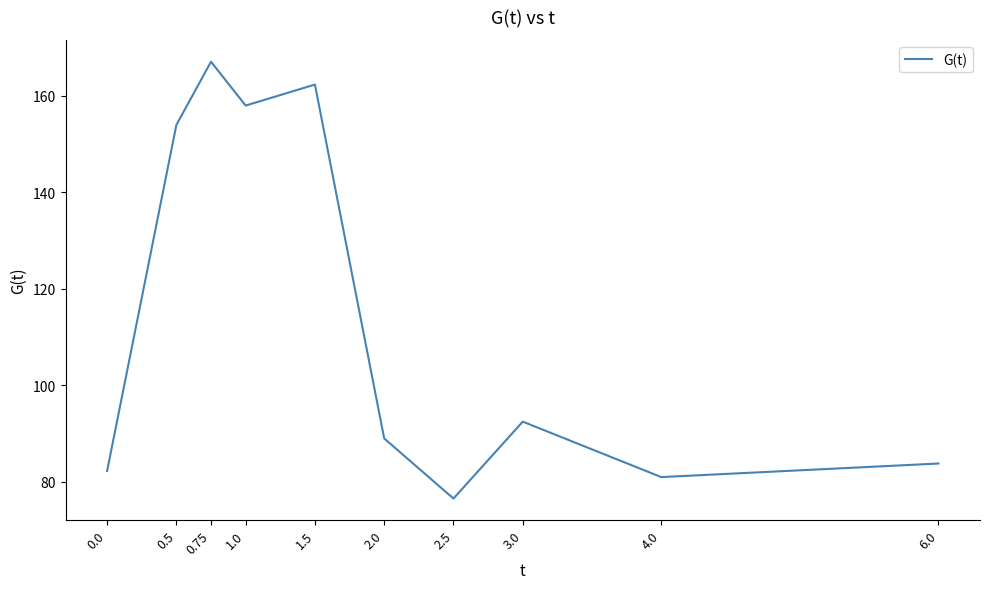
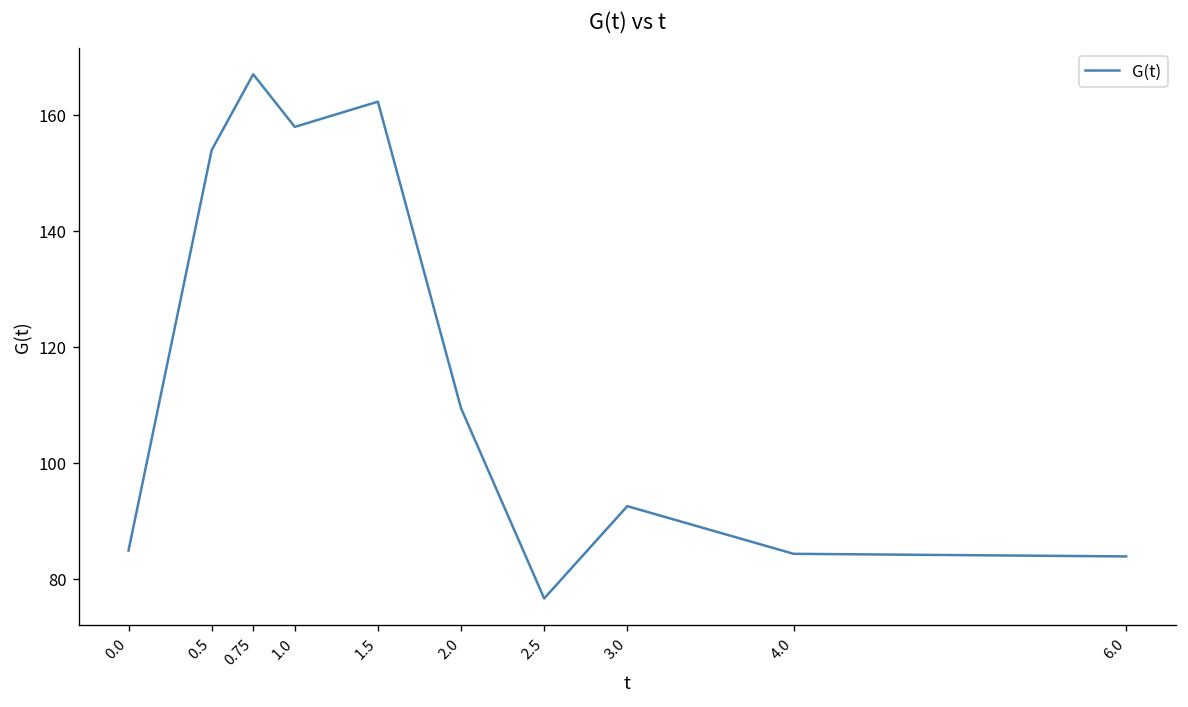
  {
-   "0.0": 82,
+   "0.0": 85,
    "0.5": 154,
    "0.75": 167,
    "1.0": 158,
    "1.5": 162,
-   "2.0": 89,
+   "2.0": 109,
    "2.5": 77,
    "3.0": 92,
-   "4.0": 81,
+   "4.0": 84,
    "6.0": 84
  }
